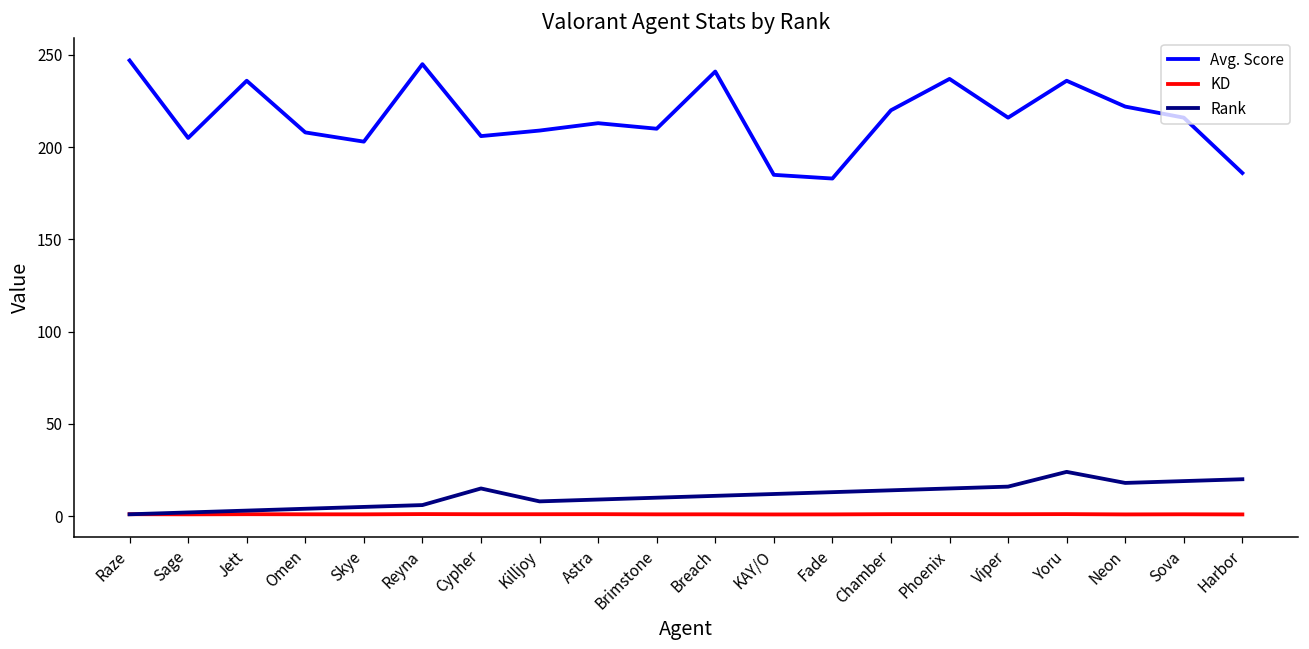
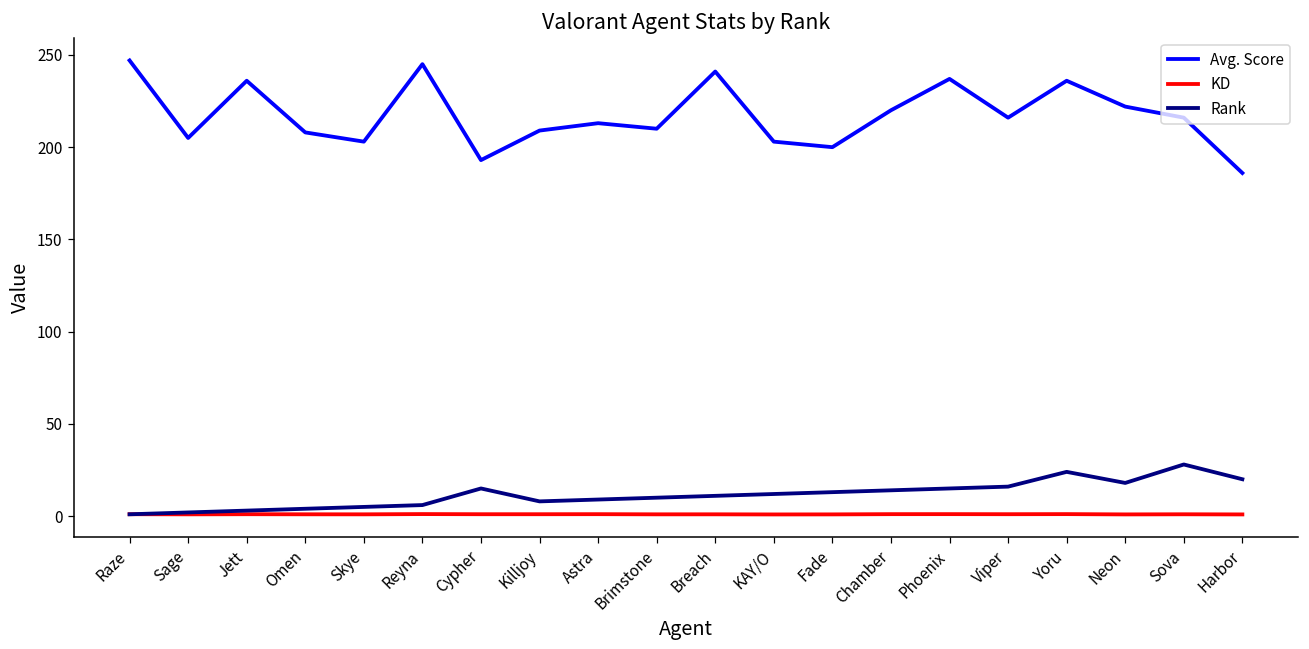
  {
    "Avg. Score": {
      "Raze": 247,
      "Sage": 205,
      "Jett": 236,
      "Omen": 208,
      "Skye": 203,
      "Reyna": 245,
-     "Cypher": 206,
+     "Cypher": 193,
      "Killjoy": 209,
      "Astra": 213,
      "Brimstone": 210,
      "Breach": 241,
-     "KAY/O": 185,
-     "Fade": 183,
+     "KAY/O": 203,
+     "Fade": 200,
      "Chamber": 220,
      "Phoenix": 237,
      "Viper": 216,
      "Yoru": 236,
      "Neon": 222,
      "Harbor": 186
    },
    "KD": {
      "Jett": 1,
      "Omen": 1,
      "Skye": 1,
      "Reyna": 1,
      "Cypher": 1,
      "Killjoy": 1,
      "Astra": 1,
      "Brimstone": 1,
      "Breach": 1,
      "KAY/O": 1,
      "Fade": 1,
      "Chamber": 1,
      "Phoenix": 1,
      "Viper": 1,
      "Yoru": 1,
      "Neon": 1,
      "Sova": 1,
      "Harbor": 1
    },
    "Rank": {
      "Jett": 3,
      "Omen": 4,
      "Skye": 5,
      "Reyna": 6,
      "Cypher": 15,
      "Killjoy": 8,
      "Astra": 9,
      "Brimstone": 10,
      "Breach": 11,
      "KAY/O": 12,
      "Fade": 13,
      "Chamber": 14,
      "Phoenix": 15,
      "Viper": 16,
      "Yoru": 24,
      "Neon": 18,
-     "Sova": 19,
+     "Sova": 28,
      "Harbor": 20
    }
  }
